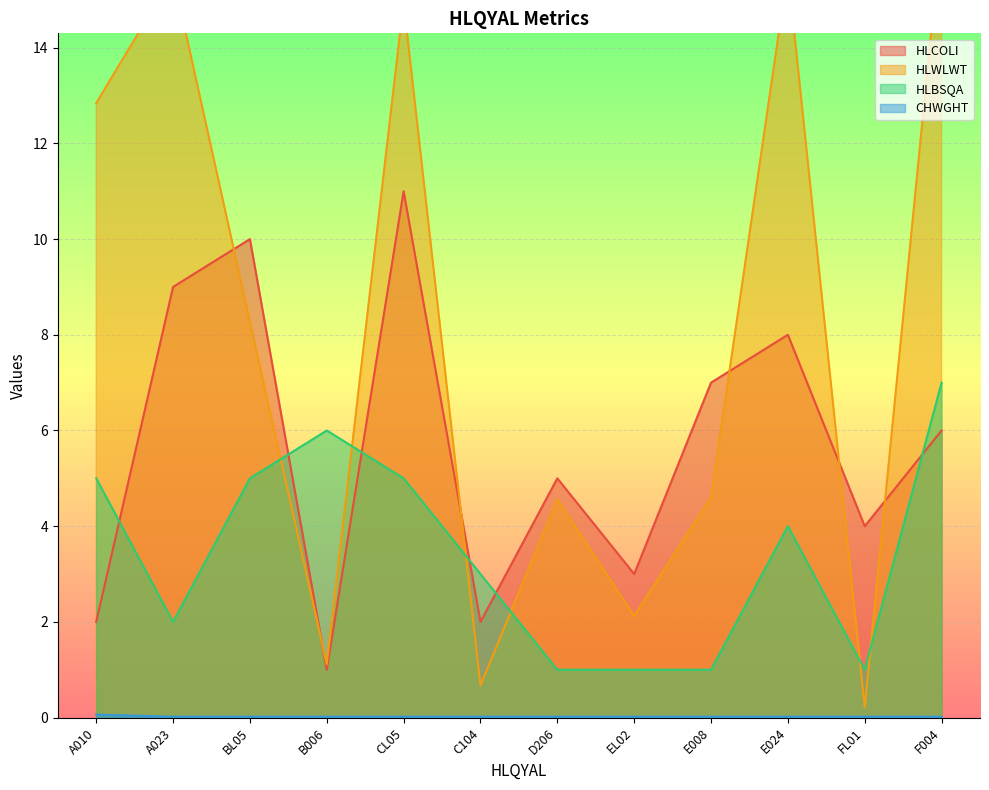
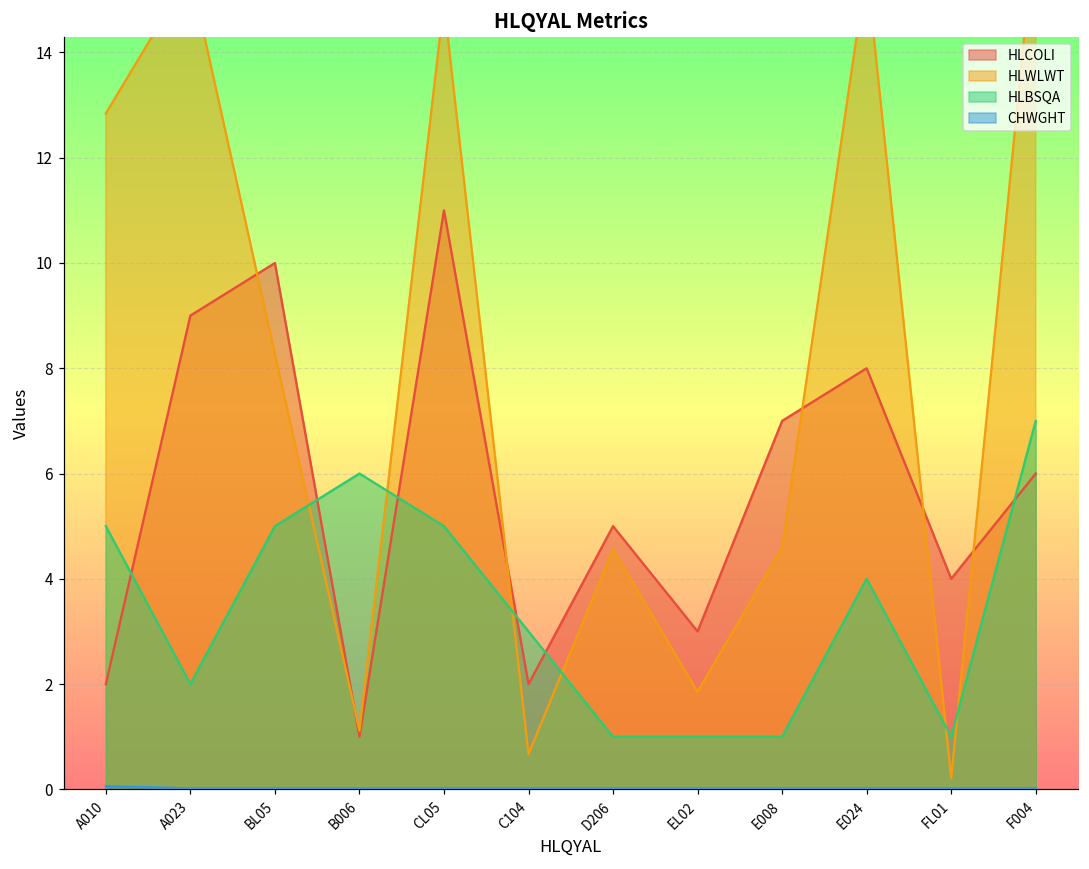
  {
    "HLCOLI": {
      "A010": 2.0,
      "A023": 9.0,
      "BL05": 10.0,
      "B006": 1.0,
      "CL05": 11.0,
      "C104": 2.0,
      "D206": 5.0,
      "EL02": 3.0,
      "E008": 7.0,
      "E024": 8.0,
      "FL01": 4.0,
      "F004": 6.0
    },
    "HLWLWT": {
      "A010": 12.8,
      "BL05": 8.3,
      "B006": 1.1,
      "C104": 0.7,
      "D206": 4.6,
-     "EL02": 2.1,
+     "EL02": 1.9,
      "E008": 4.6,
      "FL01": 0.2
    },
    "HLBSQA": {
      "A010": 5.0,
      "A023": 2.0,
      "BL05": 5.0,
      "B006": 6.0,
      "CL05": 5.0,
      "C104": 3.0,
      "D206": 1.0,
      "EL02": 1.0,
      "E008": 1.0,
      "E024": 4.0,
      "FL01": 1.0,
      "F004": 7.0
    },
    "CHWGHT": {
      "A010": 0.1,
      "A023": 0.0,
      "BL05": 0.0,
      "B006": 0.0,
      "CL05": 0.0,
      "C104": 0.0,
      "D206": 0.0,
      "EL02": 0.0,
      "E008": 0.0,
      "E024": 0.0,
      "FL01": 0.0,
      "F004": 0.0
    }
  }
